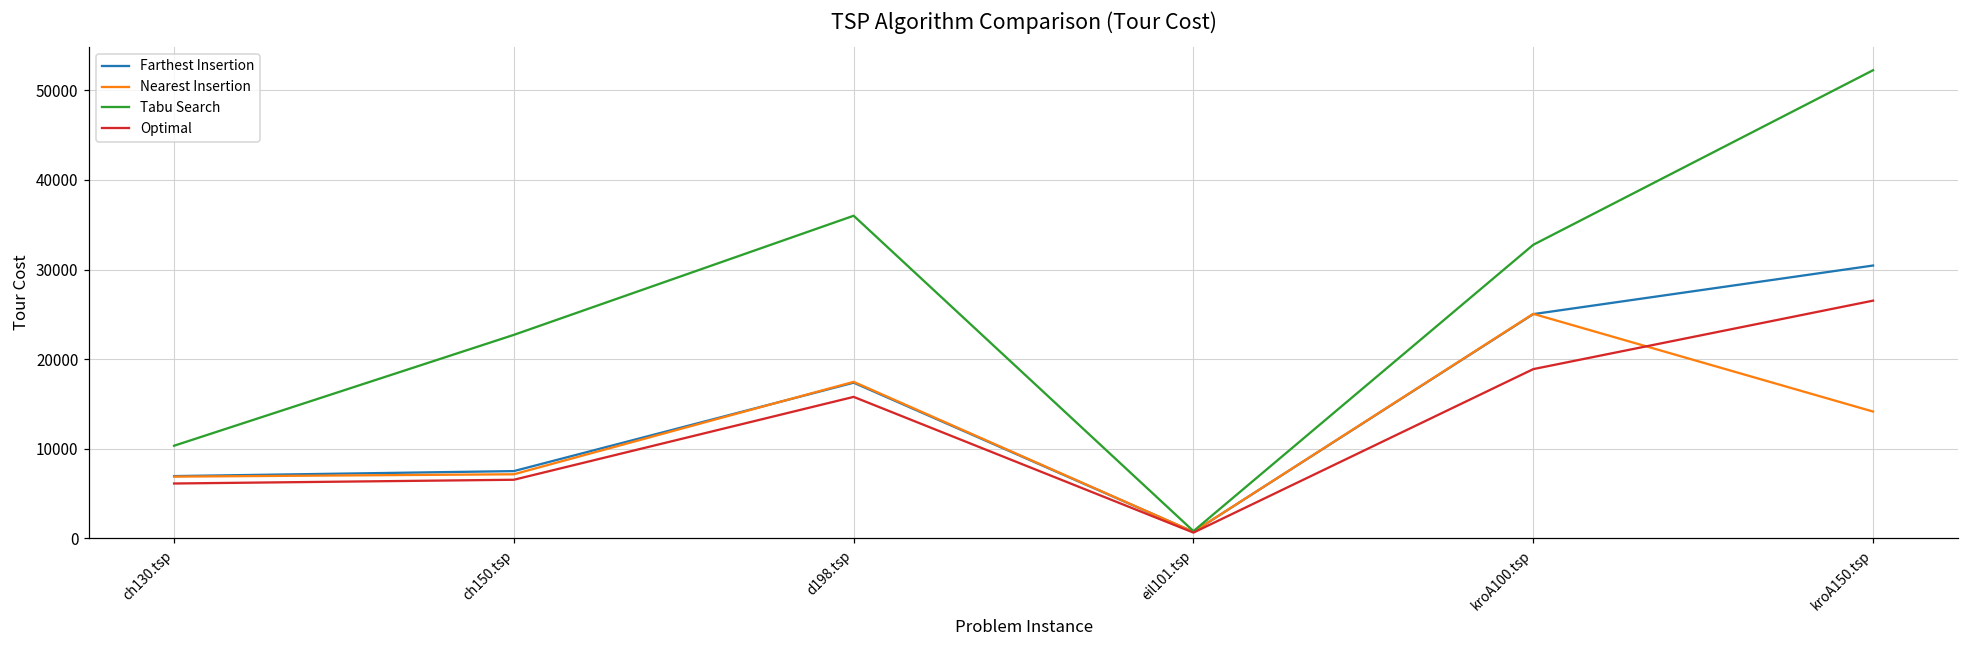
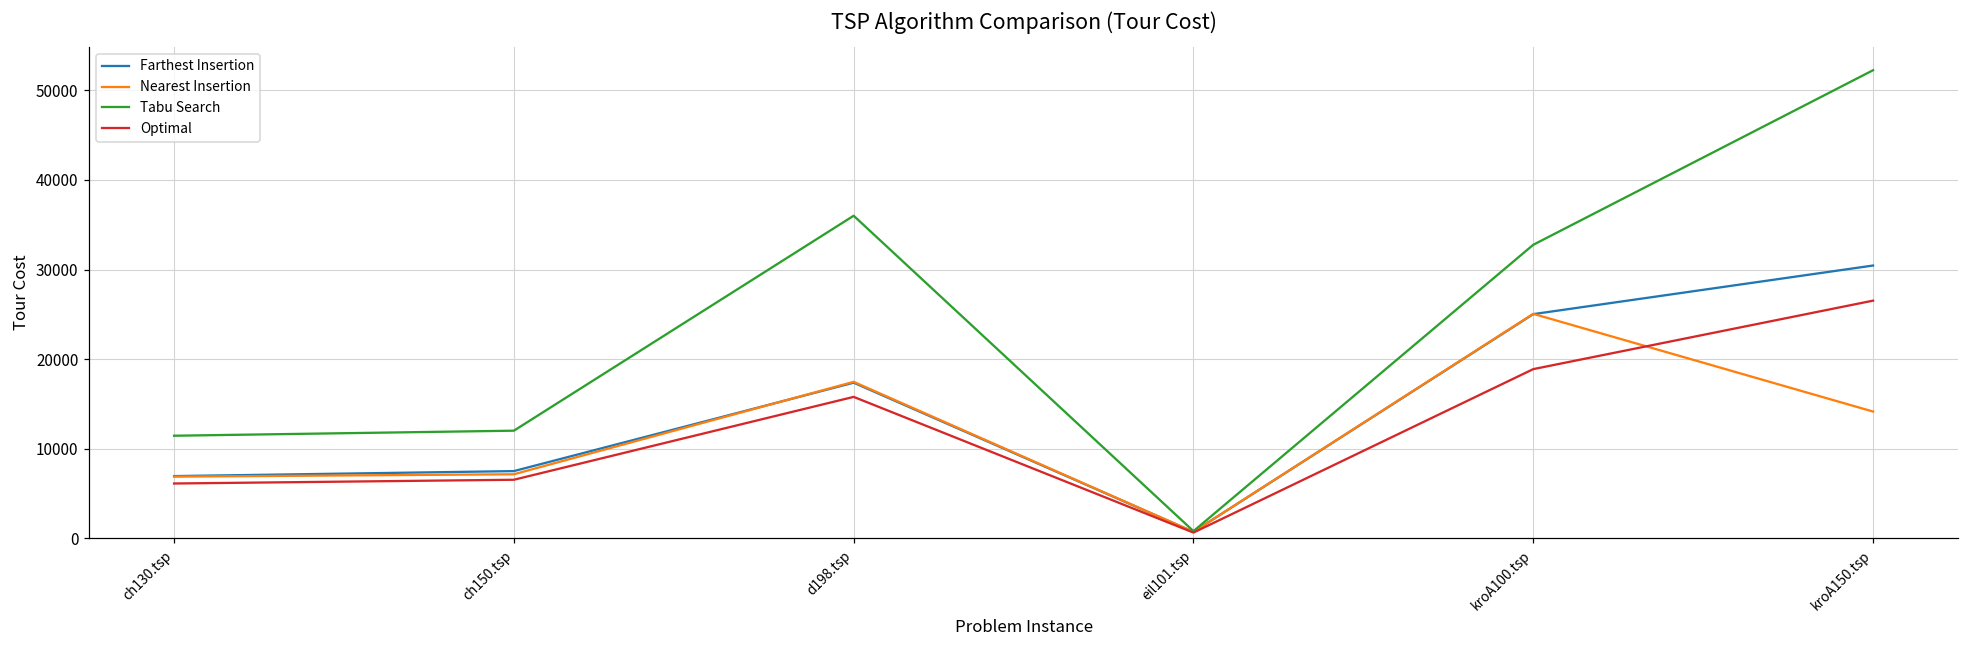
  {
    "Farthest Insertion": {
      "ch150.tsp": 7000,
      "kroA150.tsp": 30000
    },
    "Nearest Insertion": {
      "ch150.tsp": 7000,
      "kroA150.tsp": 14000
    },
    "Tabu Search": {
-     "ch130.tsp": 10000,
-     "ch150.tsp": 23000,
+     "ch130.tsp": 11000,
+     "ch150.tsp": 12000,
      "d198.tsp": 36000,
      "kroA100.tsp": 33000,
      "kroA150.tsp": 52000
    },
    "Optimal": {
      "ch130.tsp": 6000,
      "ch150.tsp": 7000,
      "d198.tsp": 16000,
      "kroA100.tsp": 19000,
      "kroA150.tsp": 27000
    }
  }
